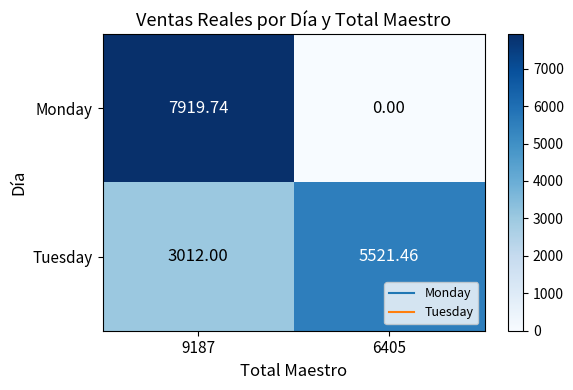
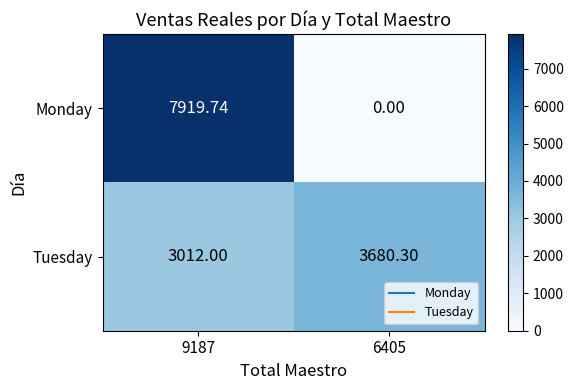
  {
    "Monday": {
      "9187": 7919.74,
      "6405": 0.00
    },
    "Tuesday": {
      "9187": 3012.00,
-     "6405": 5521.46
+     "6405": 3680.30
    }
  }
